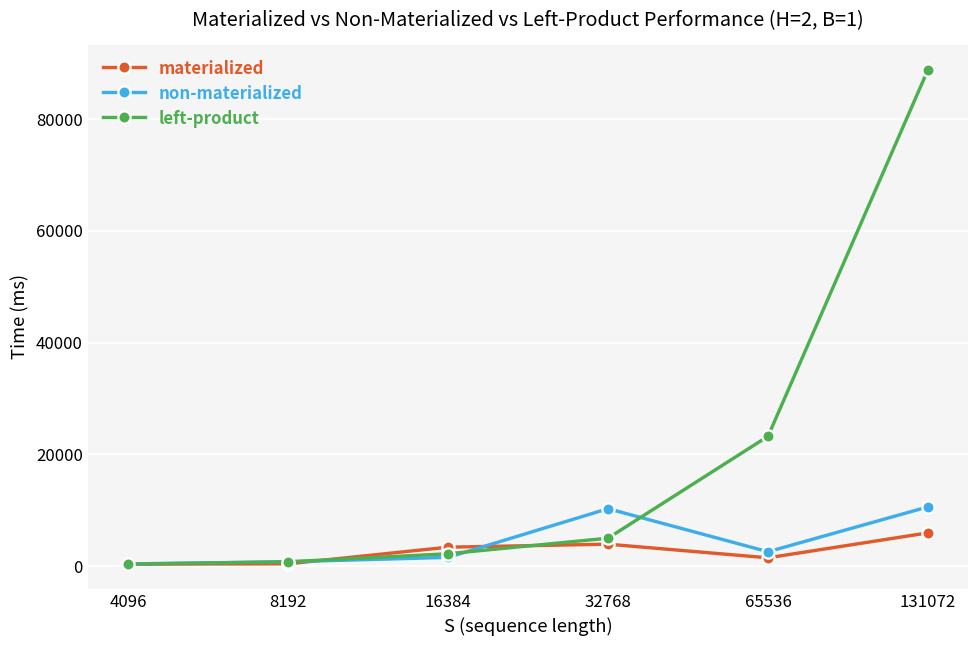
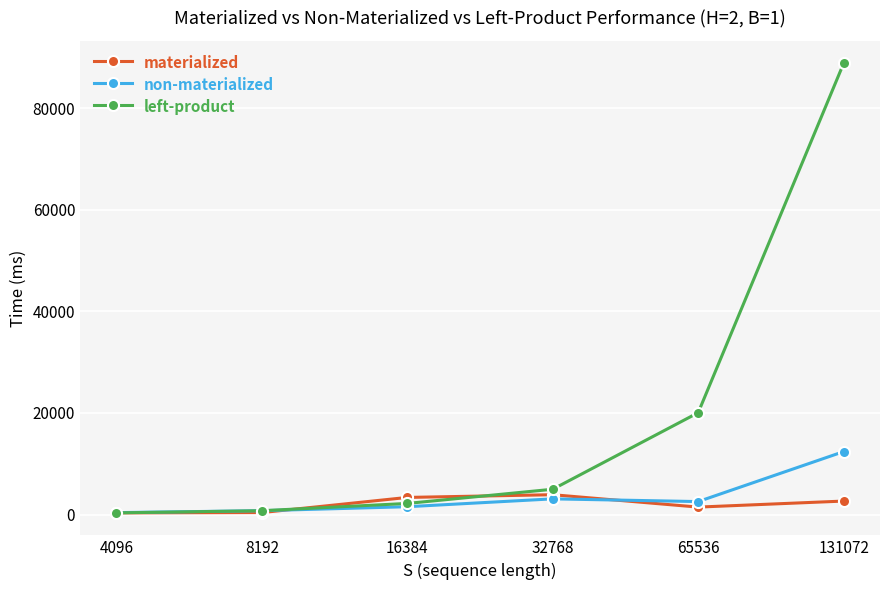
  {
    "materialized": {
      "16384": 3000,
      "32768": 4000,
      "65536": 1000,
-     "131072": 6000
+     "131072": 3000
    },
    "non-materialized": {
      "16384": 2000,
-     "32768": 10000,
+     "32768": 3000,
      "65536": 3000,
-     "131072": 11000
+     "131072": 12000
    },
    "left-product": {
      "16384": 2000,
      "32768": 5000,
-     "65536": 23000,
+     "65536": 20000,
      "131072": 89000
    }
  }
